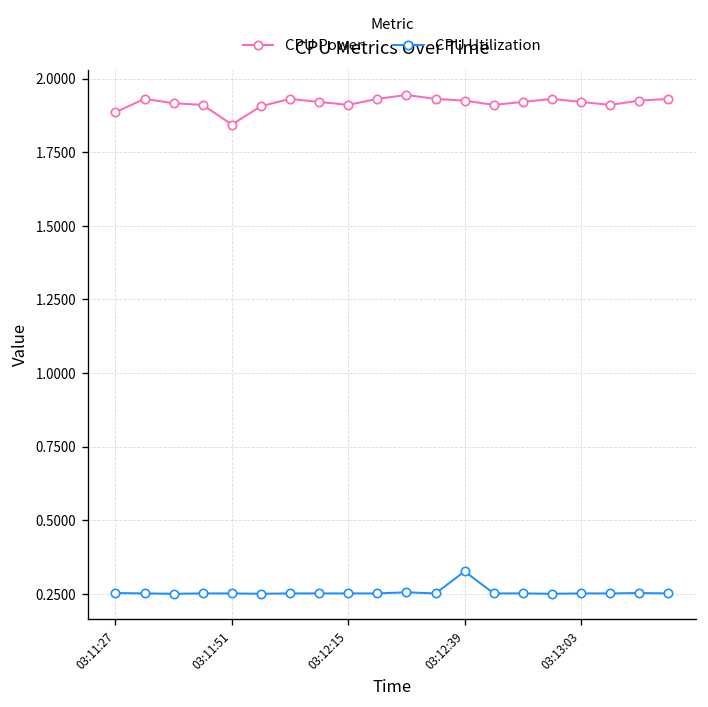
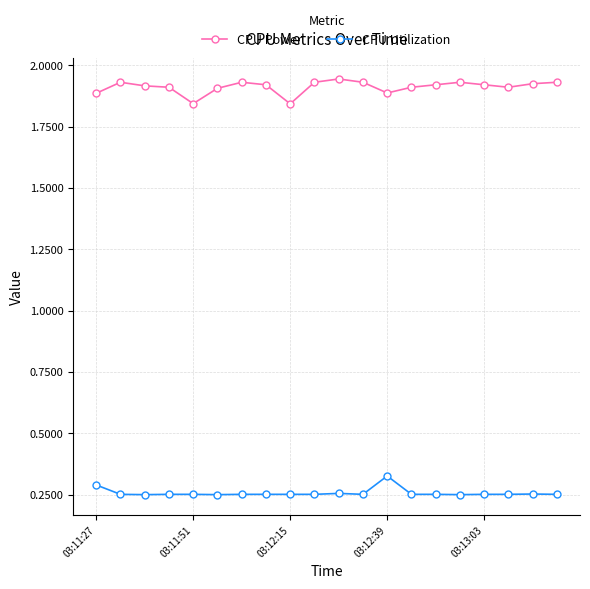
  {
    "CPU Power": {
      "03:11:27": 1.89,
      "03:11:51": 1.84,
-     "03:12:15": 1.91,
-     "03:12:39": 1.92,
+     "03:12:15": 1.84,
+     "03:12:39": 1.89,
      "03:13:03": 1.92
    },
    "CPU Utilization": {
-     "03:11:27": 0.25,
+     "03:11:27": 0.29,
      "03:11:51": 0.25,
      "03:12:15": 0.25,
      "03:12:39": 0.33,
      "03:13:03": 0.25
    }
  }
